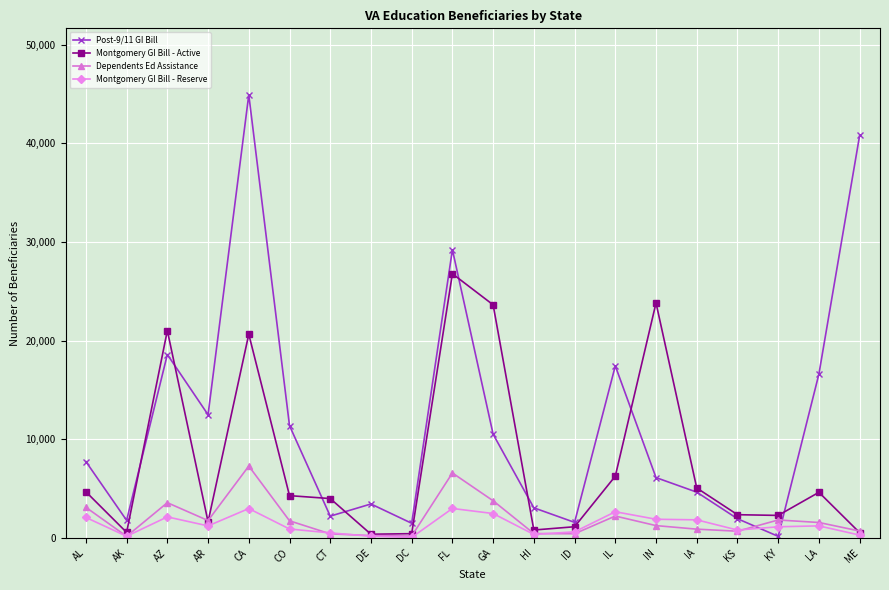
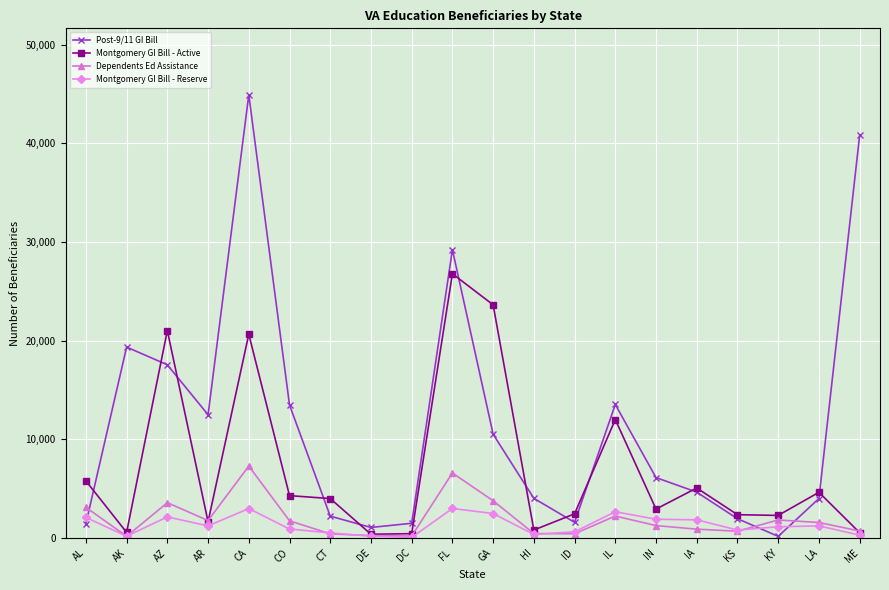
  {
    "Post-9/11 GI Bill": {
-     "AL": "8,000",
-     "AK": "2,000",
-     "AZ": "19,000",
+     "AL": "1,000",
+     "AK": "19,000",
+     "AZ": "18,000",
      "AR": "12,000",
      "CA": "45,000",
-     "CO": "11,000",
+     "CO": "13,000",
      "CT": "2,000",
-     "DE": "3,000",
+     "DE": "1,000",
      "DC": "1,000",
      "FL": "29,000",
      "GA": "11,000",
-     "HI": "3,000",
+     "HI": "4,000",
      "ID": "2,000",
-     "IL": "17,000",
+     "IL": "14,000",
      "IN": "6,000",
      "IA": "5,000",
      "KS": "2,000",
      "KY": "0",
-     "LA": "17,000",
+     "LA": "4,000",
      "ME": "41,000"
    },
    "Montgomery GI Bill - Active": {
-     "AL": "5,000",
+     "AL": "6,000",
      "AK": "1,000",
      "AZ": "21,000",
      "CA": "21,000",
      "CO": "4,000",
      "CT": "4,000",
      "FL": "27,000",
      "GA": "24,000",
      "HI": "1,000",
-     "ID": "1,000",
-     "IL": "6,000",
-     "IN": "24,000",
+     "ID": "2,000",
+     "IL": "12,000",
+     "IN": "3,000",
      "IA": "5,000",
      "KS": "2,000",
      "KY": "2,000",
      "LA": "5,000"
    }
  }
